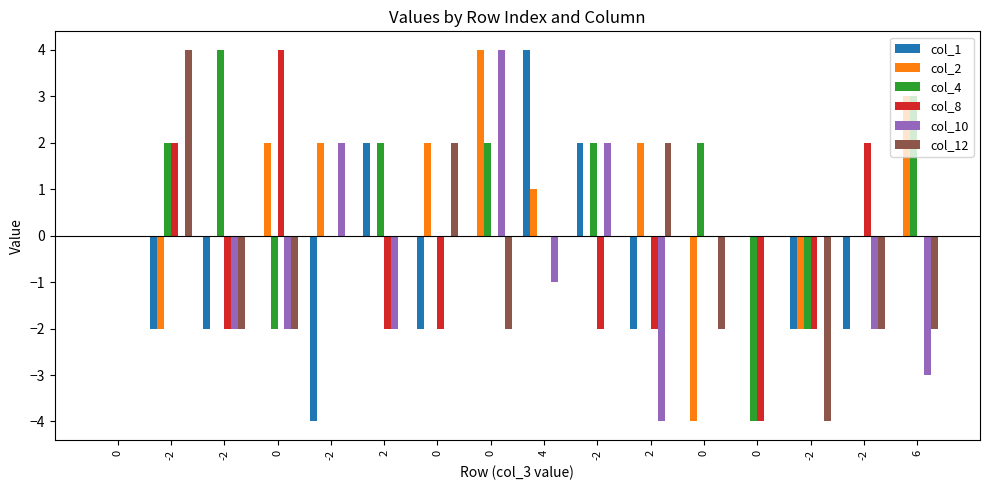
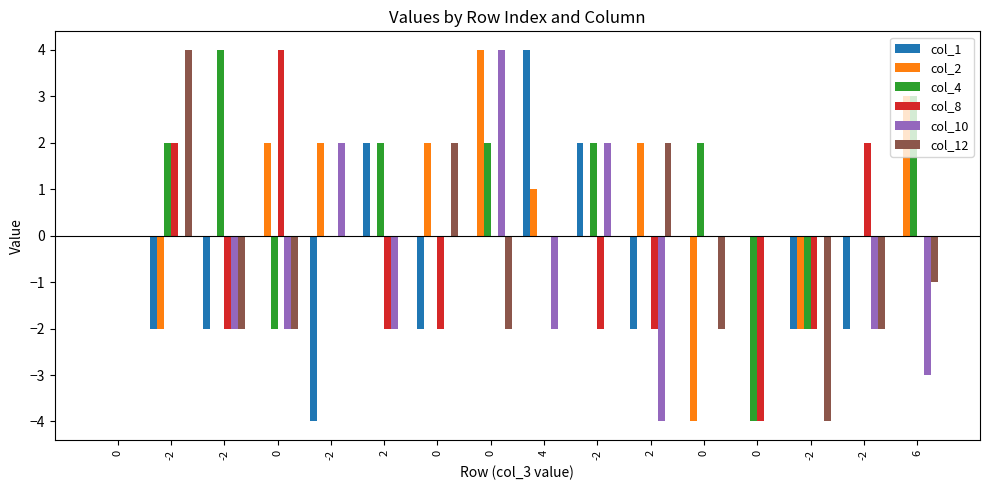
  {
    "col_1": {
      "4": 4,
      "6": 0
    },
    "col_2": {
      "4": 1
    },
    "col_4": {
      "4": 0
    },
    "col_8": {
      "4": 0,
      "6": 0
    },
    "col_10": {
-     "4": -1,
+     "4": -2,
      "6": -3
    },
    "col_12": {
      "4": 0,
-     "6": -2
+     "6": -1
    }
  }
